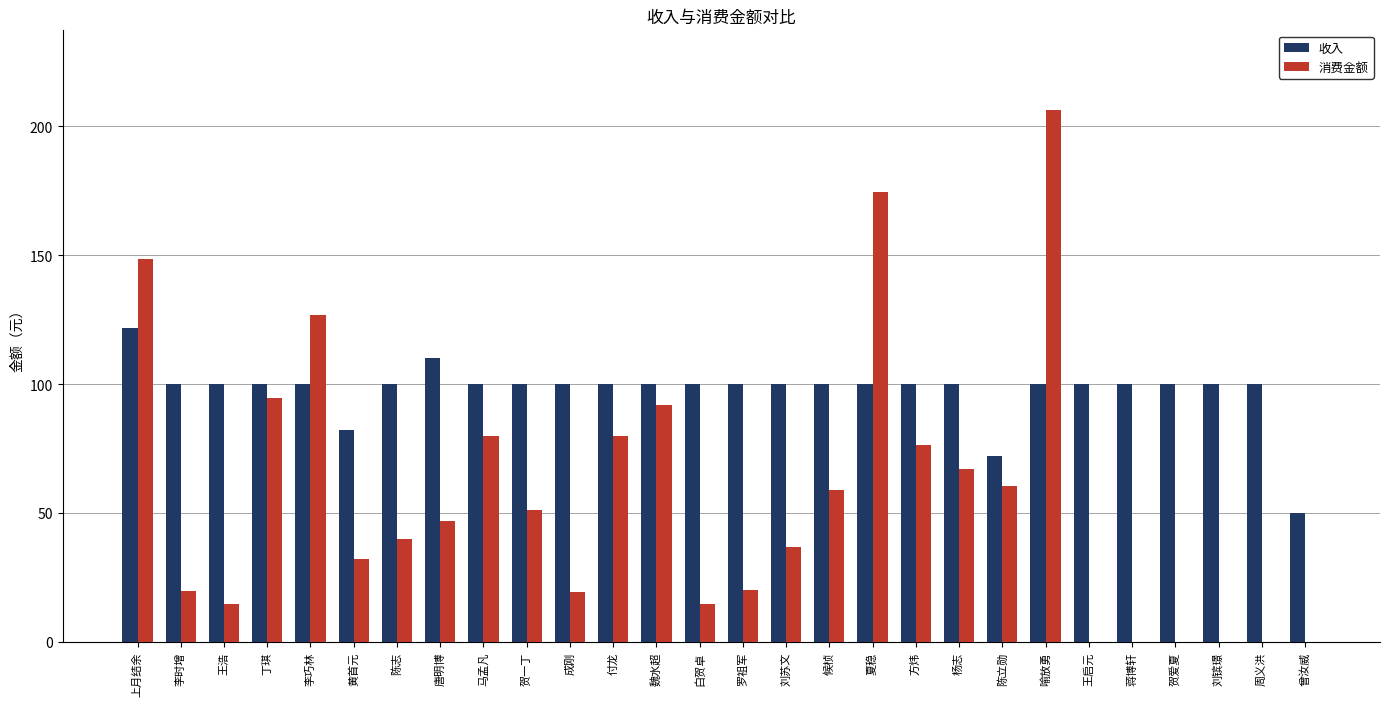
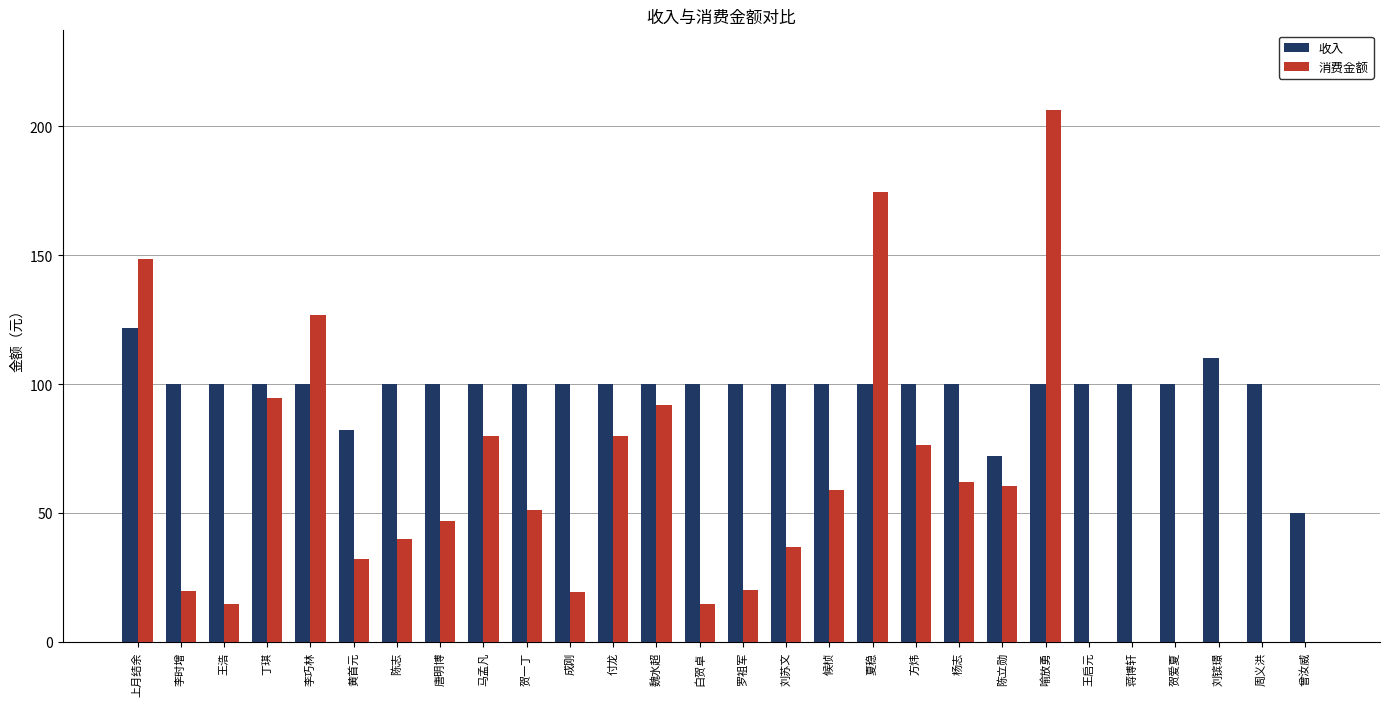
  {
    "收入": {
      "上月结余": 122,
      "李时增": 100,
      "王浩": 100,
      "丁琪": 100,
      "李巧林": 100,
      "黄首元": 82,
      "陈志": 100,
-     "唐明博": 110,
+     "唐明博": 100,
      "马孟凡": 100,
      "贺一丁": 100,
      "成刚": 100,
      "付龙": 100,
      "魏水超": 100,
      "白贺卓": 100,
      "罗祖军": 100,
      "刘苏文": 100,
      "候桢": 100,
      "夏稳": 100,
      "方炜": 100,
      "杨志": 100,
      "陈立勋": 72,
      "喻放勇": 100,
      "王启元": 100,
      "蒋博轩": 100,
      "贺爱夏": 100,
-     "刘镔璟": 100,
+     "刘镔璟": 110,
      "周义洪": 100,
      "曾汝威": 50
    },
    "消费金额": {
      "上月结余": 149,
      "李时增": 20,
      "王浩": 15,
      "丁琪": 95,
      "李巧林": 127,
      "黄首元": 32,
      "陈志": 40,
      "唐明博": 47,
      "马孟凡": 80,
      "贺一丁": 51,
      "成刚": 20,
      "付龙": 80,
      "魏水超": 92,
      "白贺卓": 15,
      "罗祖军": 20,
      "刘苏文": 37,
      "候桢": 59,
      "夏稳": 175,
      "方炜": 77,
-     "杨志": 67,
+     "杨志": 62,
      "陈立勋": 61,
      "喻放勇": 206,
      "王启元": 0,
      "蒋博轩": 0,
      "贺爱夏": 0,
      "刘镔璟": 0,
      "周义洪": 0,
      "曾汝威": 0
    }
  }
